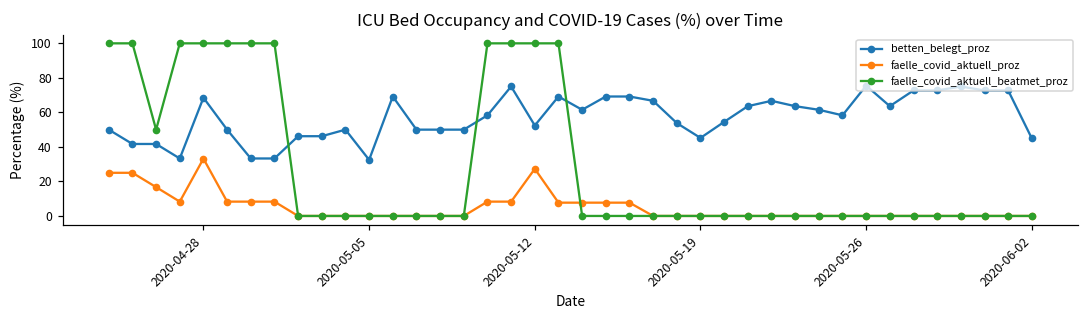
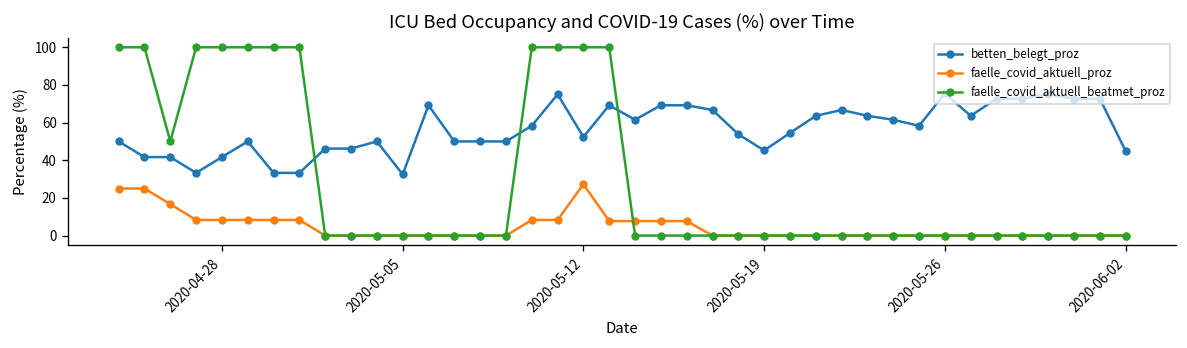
  {
    "betten_belegt_proz": {
-     "2020-04-28": 69,
+     "2020-04-28": 42,
      "2020-05-05": 33,
      "2020-05-12": 52,
      "2020-05-19": 45,
      "2020-06-02": 45
    },
    "faelle_covid_aktuell_proz": {
-     "2020-04-28": 33,
+     "2020-04-28": 8,
      "2020-05-12": 27
    },
    "faelle_covid_aktuell_beatmet_proz": {
      "2020-04-28": 100,
      "2020-05-12": 100
    }
  }
